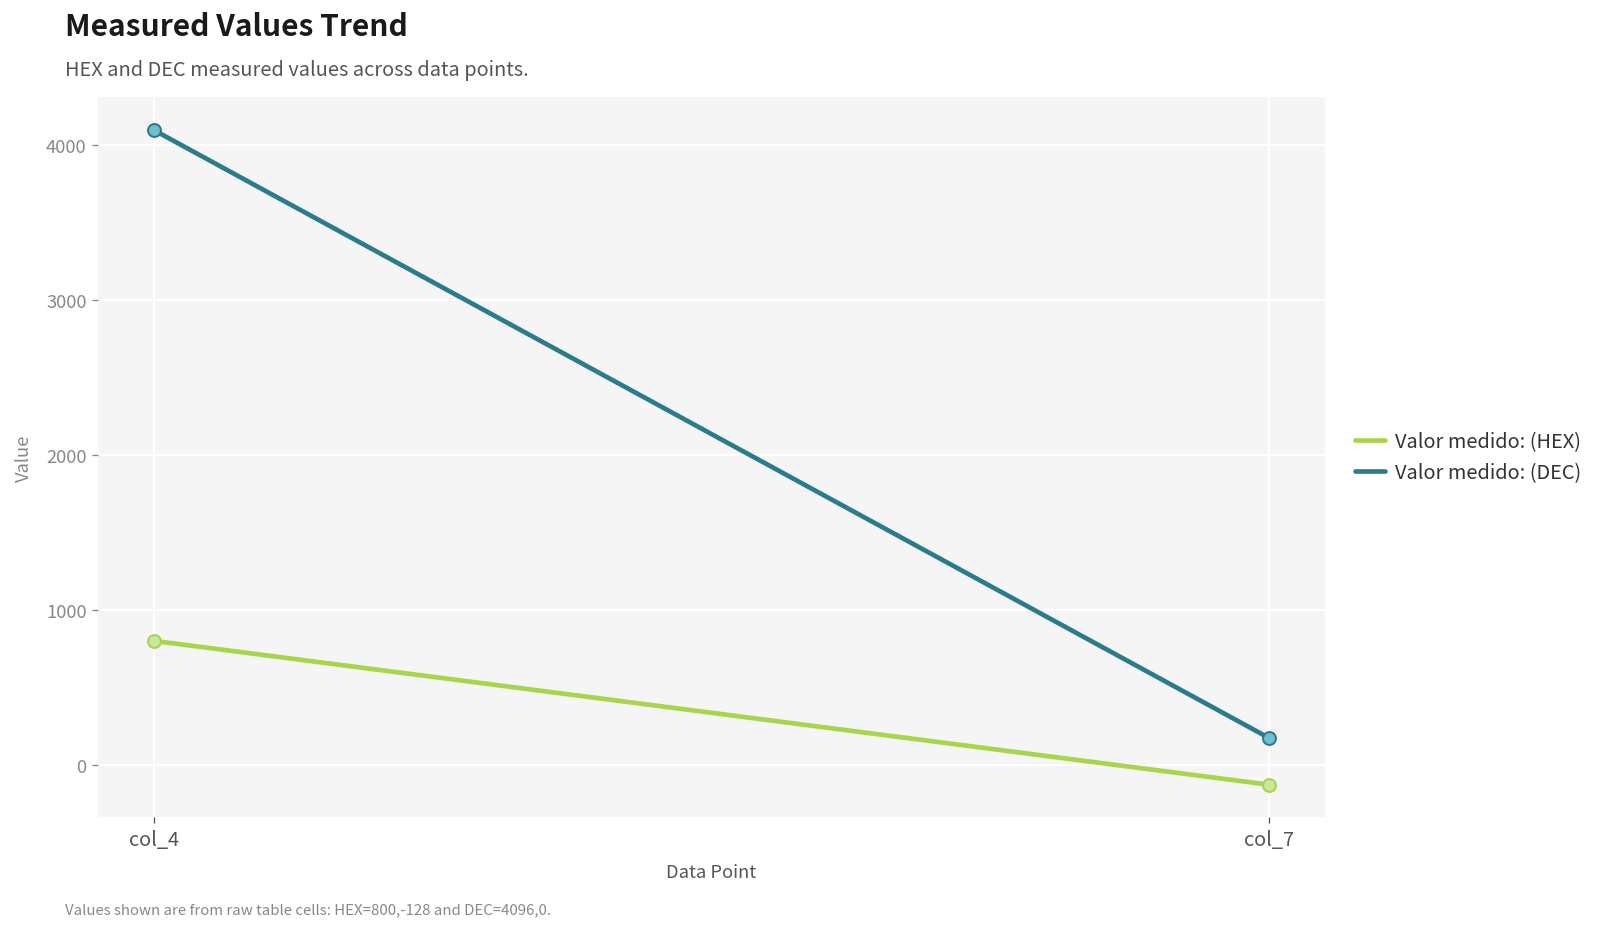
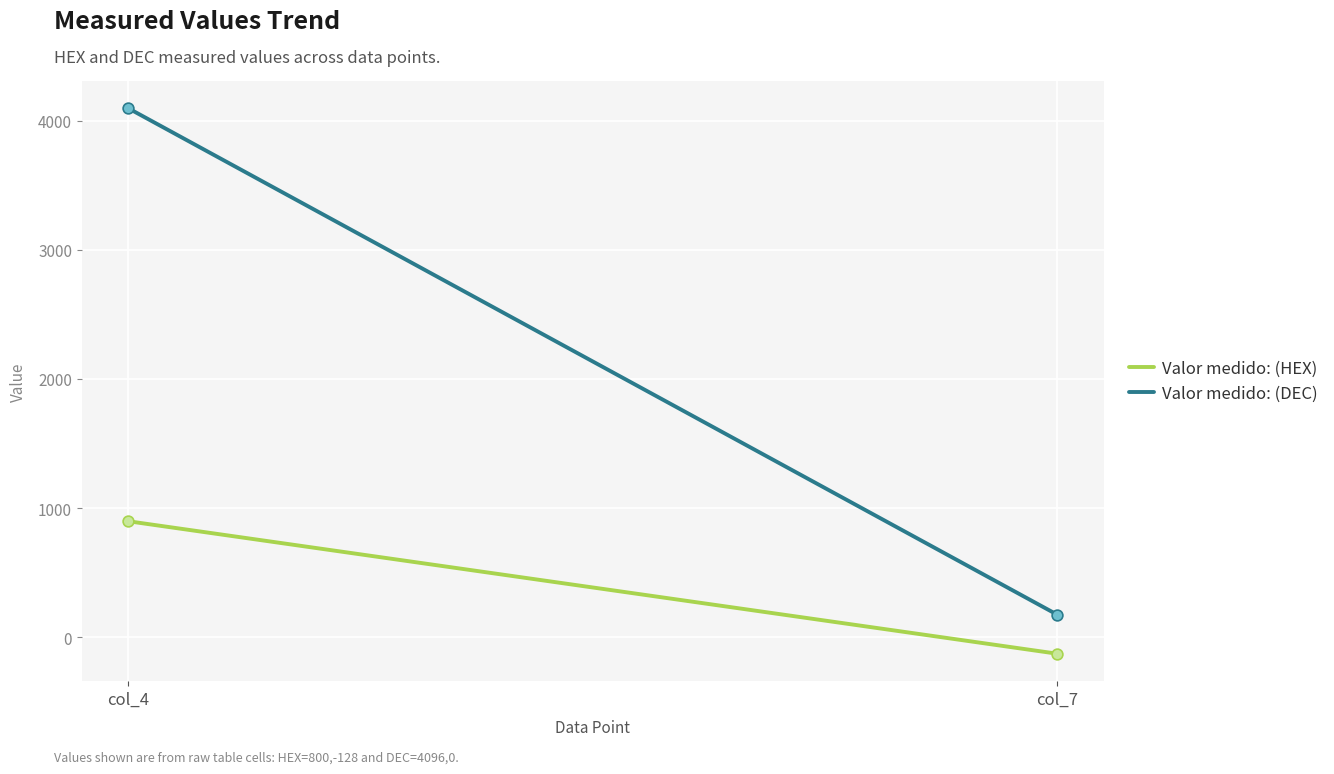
  {
    "Valor medido: (HEX)": {
-     "col_4": 800,
+     "col_4": 900,
      "col_7": -130
    },
    "Valor medido: (DEC)": {
      "col_4": 4100,
      "col_7": 170
    }
  }
